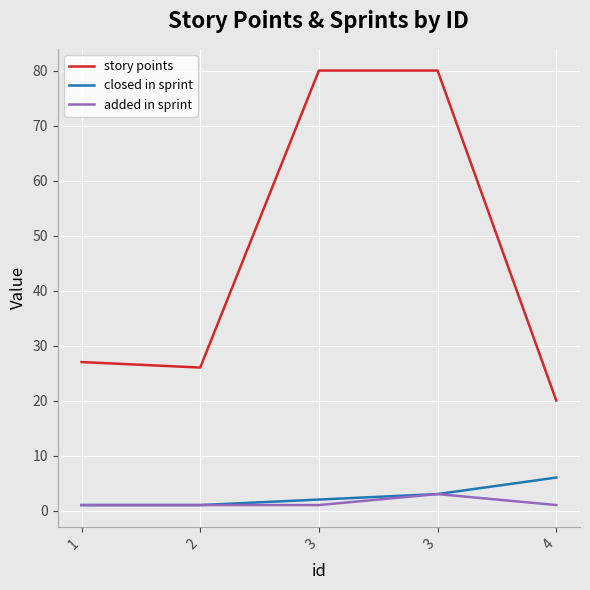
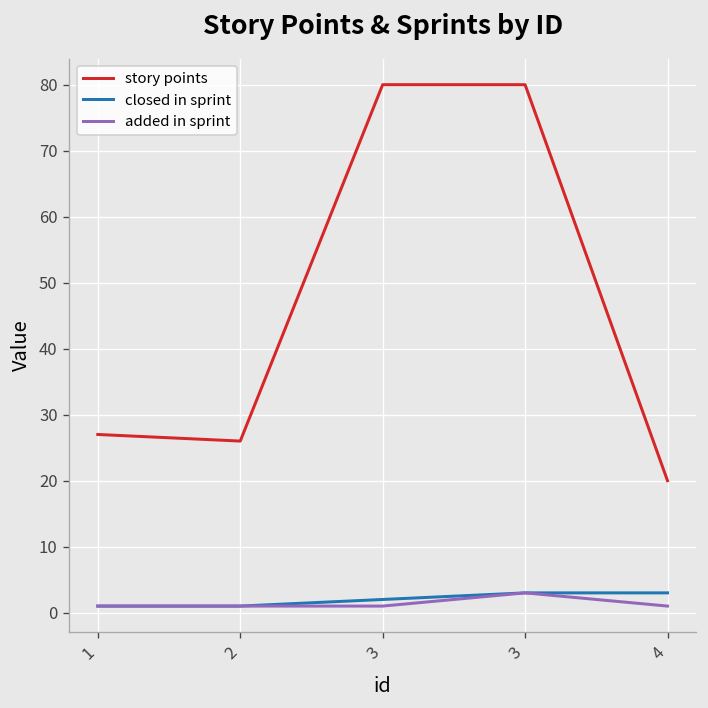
  {
    "story points": {
      "1": 27,
      "2": 26,
      "4": 20
    },
    "closed in sprint": {
-     "4": 6
+     "4": 3
    },
    "added in sprint": {
      "4": 1
    }
  }
